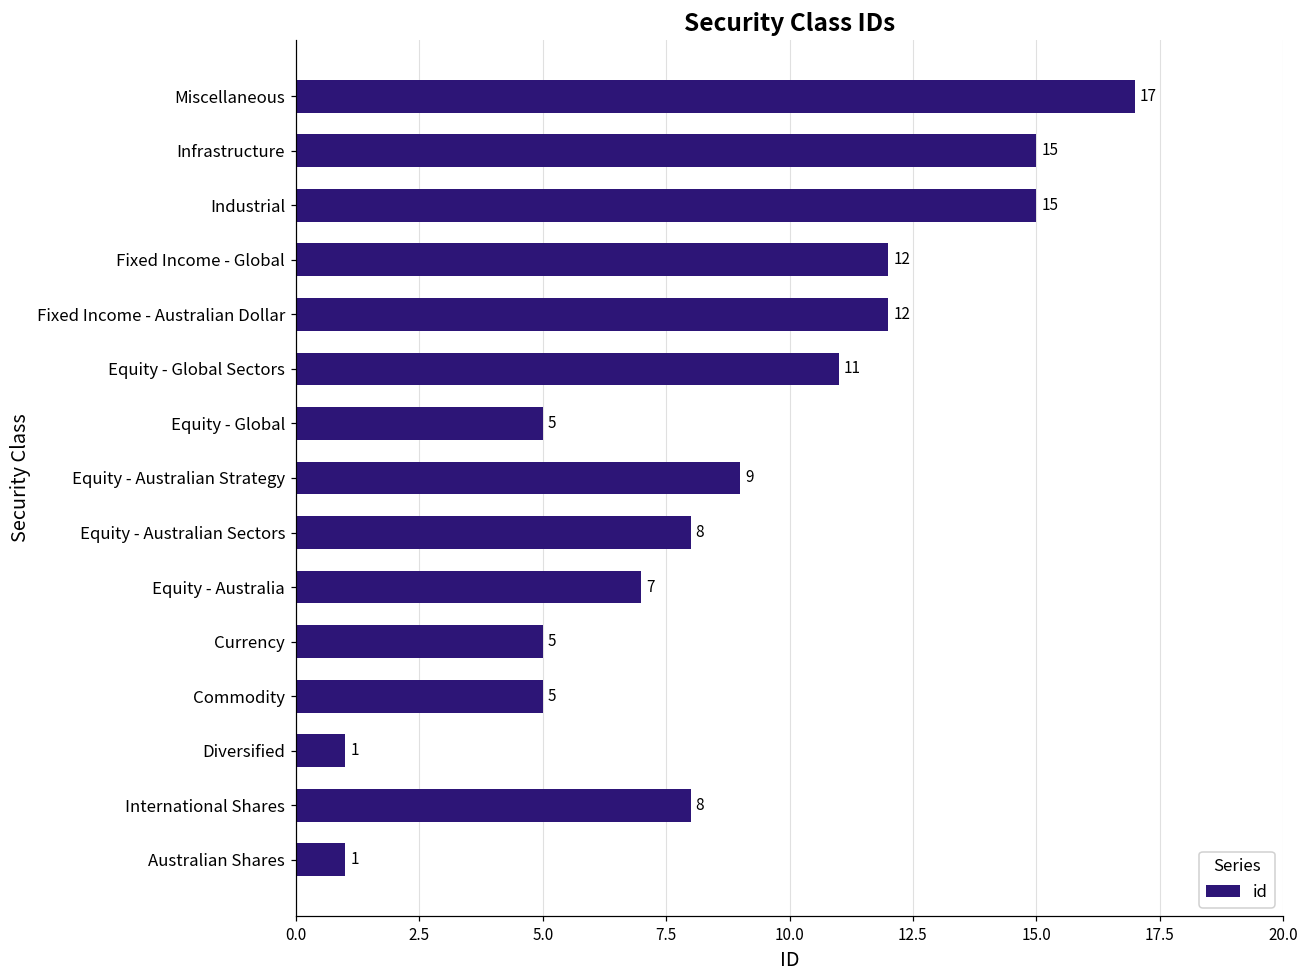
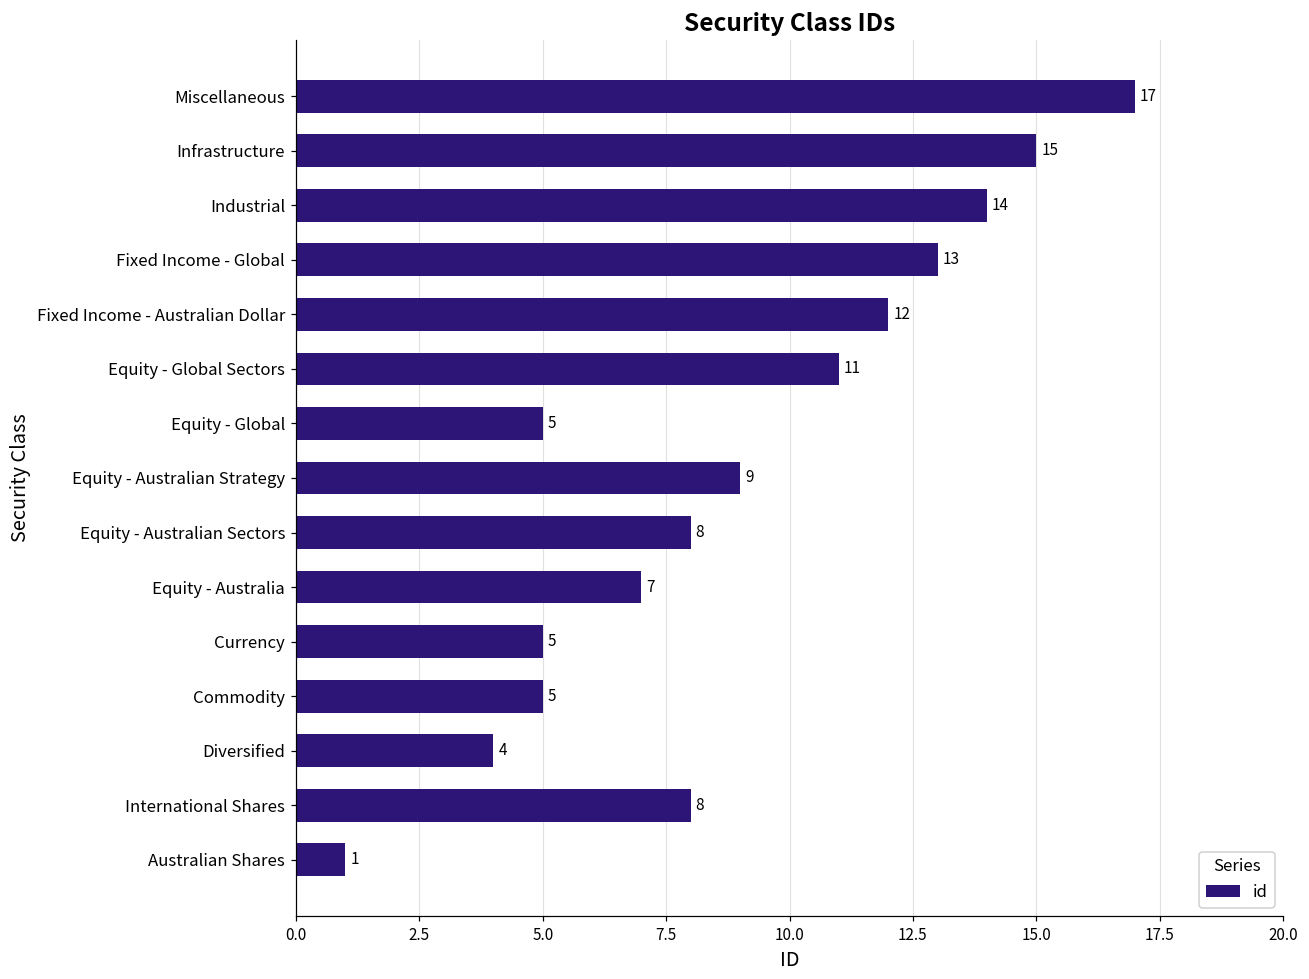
  {
    "Miscellaneous": 17,
    "Infrastructure": 15,
-   "Industrial": 15,
-   "Fixed Income - Global": 12,
+   "Industrial": 14,
+   "Fixed Income - Global": 13,
    "Fixed Income - Australian Dollar": 12,
    "Equity - Global Sectors": 11,
    "Equity - Global": 5,
    "Equity - Australian Strategy": 9,
    "Equity - Australian Sectors": 8,
    "Equity - Australia": 7,
    "Currency": 5,
    "Commodity": 5,
-   "Diversified": 1,
+   "Diversified": 4,
    "International Shares": 8,
    "Australian Shares": 1
  }
